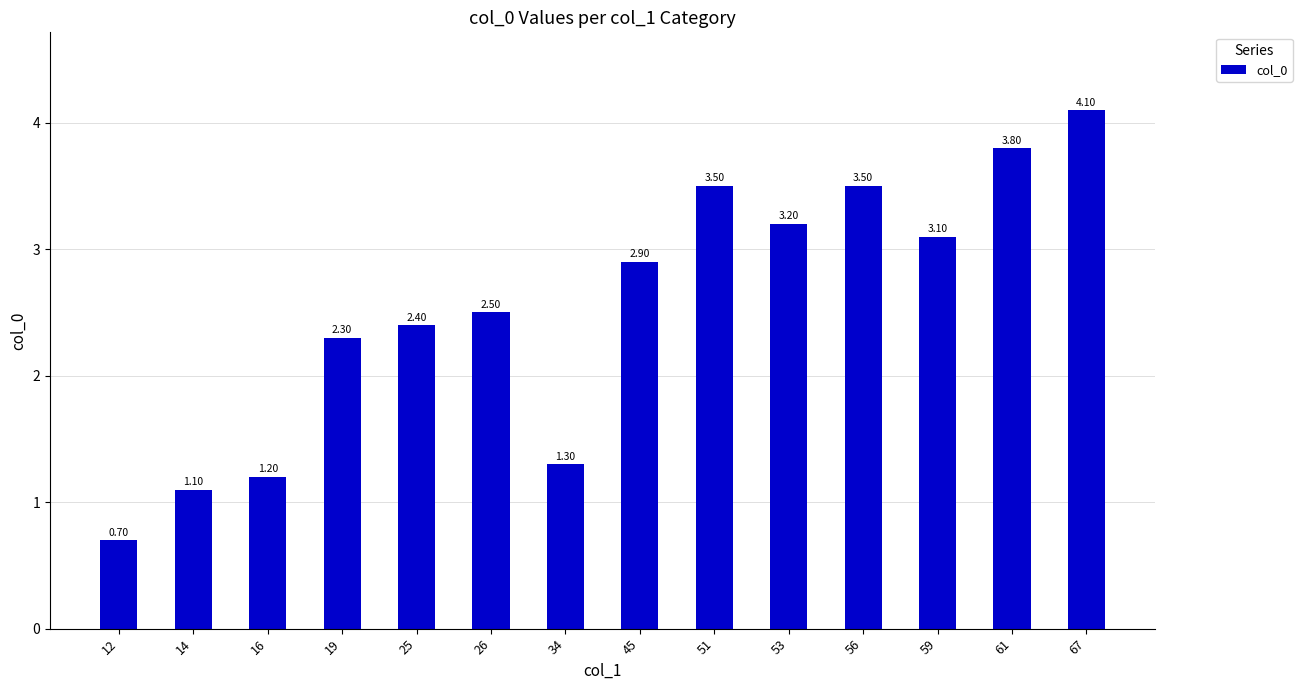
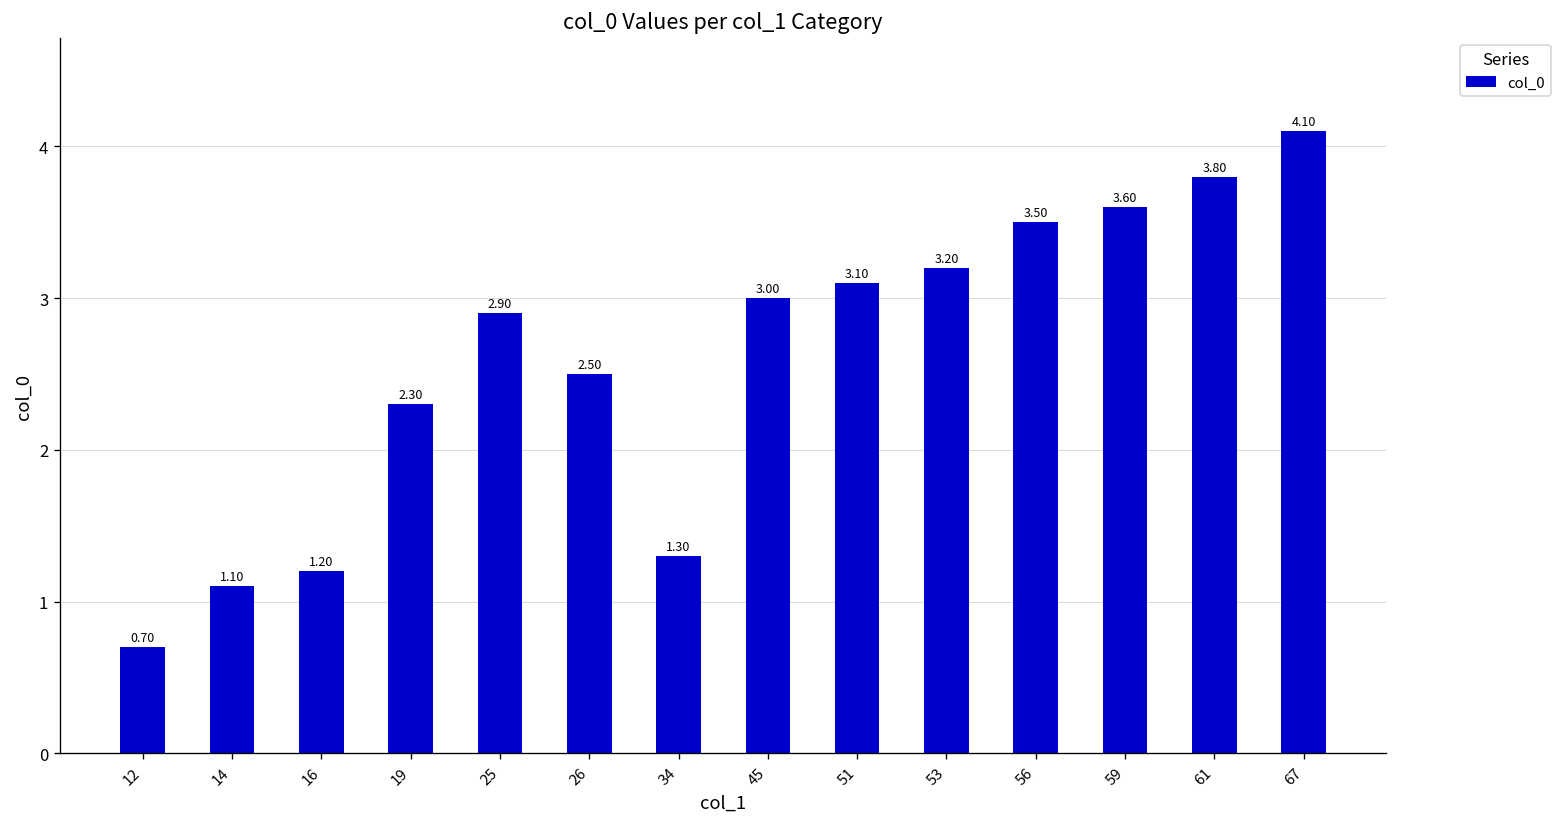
  {
    "12": 0.70,
    "14": 1.10,
    "16": 1.20,
    "19": 2.30,
-   "25": 2.40,
+   "25": 2.90,
    "26": 2.50,
    "34": 1.30,
-   "45": 2.90,
-   "51": 3.50,
+   "45": 3.00,
+   "51": 3.10,
    "53": 3.20,
    "56": 3.50,
-   "59": 3.10,
+   "59": 3.60,
    "61": 3.80,
    "67": 4.10
  }
